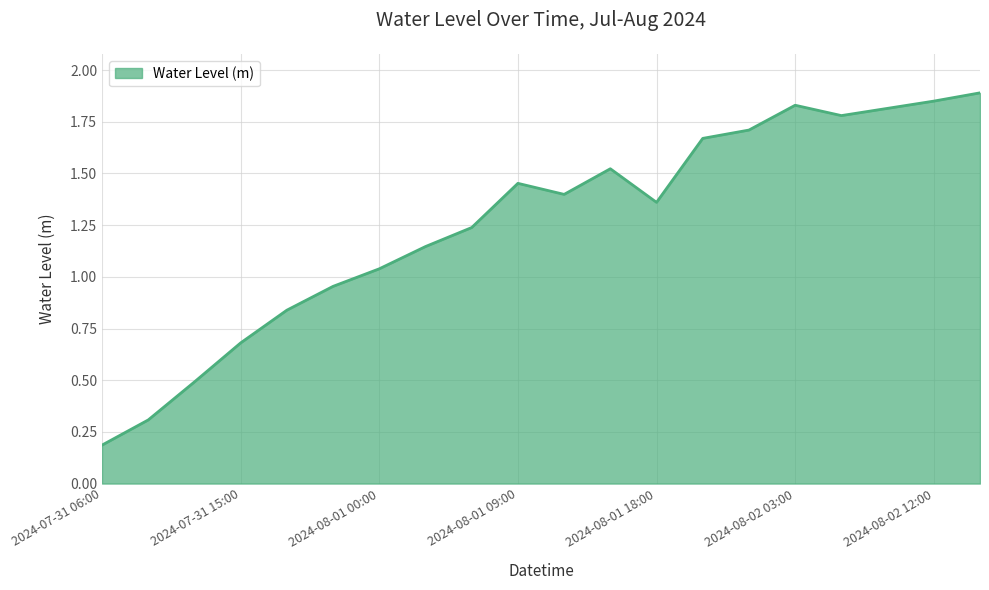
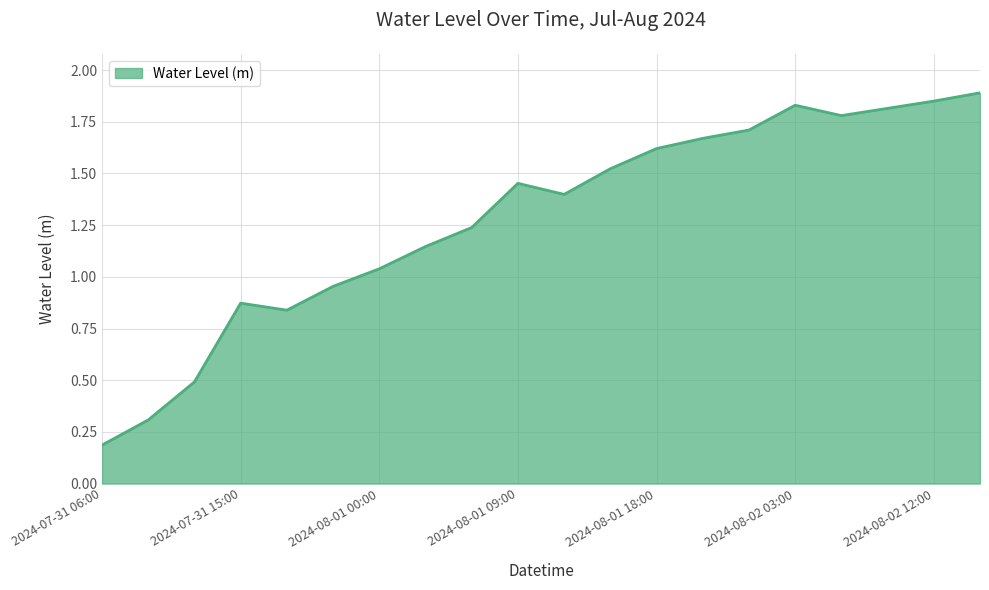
  {
    "2024-07-31 06:00": 0.19,
-   "2024-07-31 15:00": 0.68,
+   "2024-07-31 15:00": 0.87,
    "2024-08-01 00:00": 1.04,
    "2024-08-01 09:00": 1.45,
-   "2024-08-01 18:00": 1.36,
+   "2024-08-01 18:00": 1.62,
    "2024-08-02 03:00": 1.83,
    "2024-08-02 12:00": 1.85
  }
